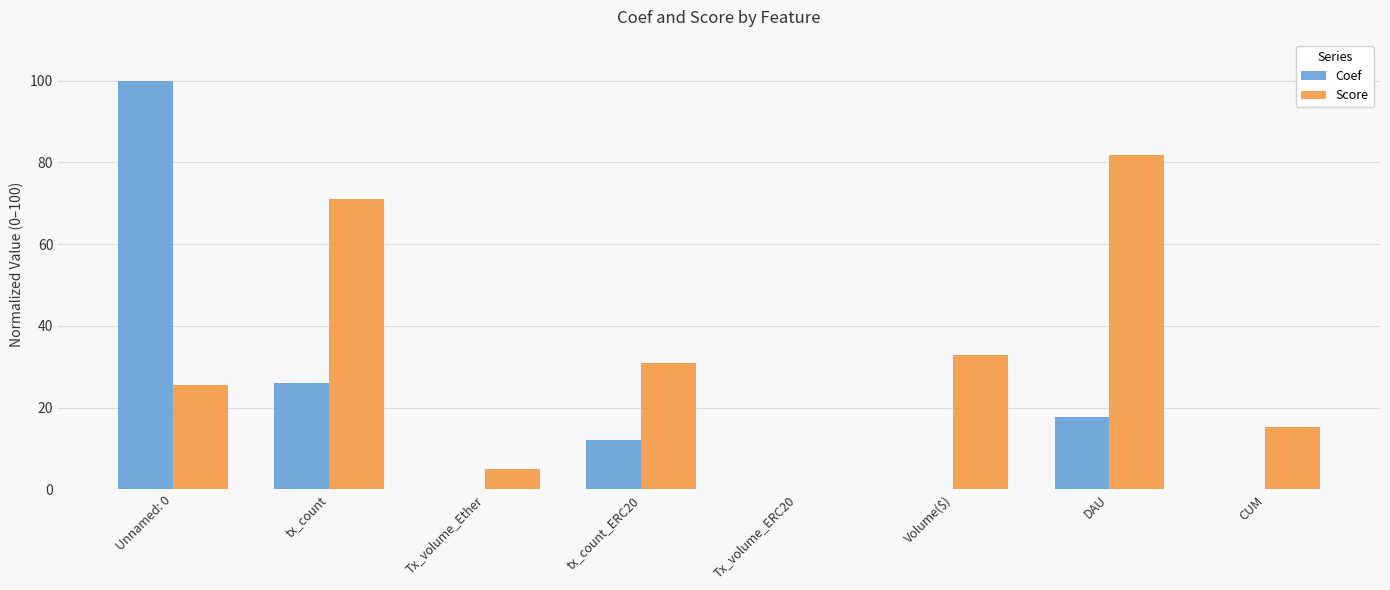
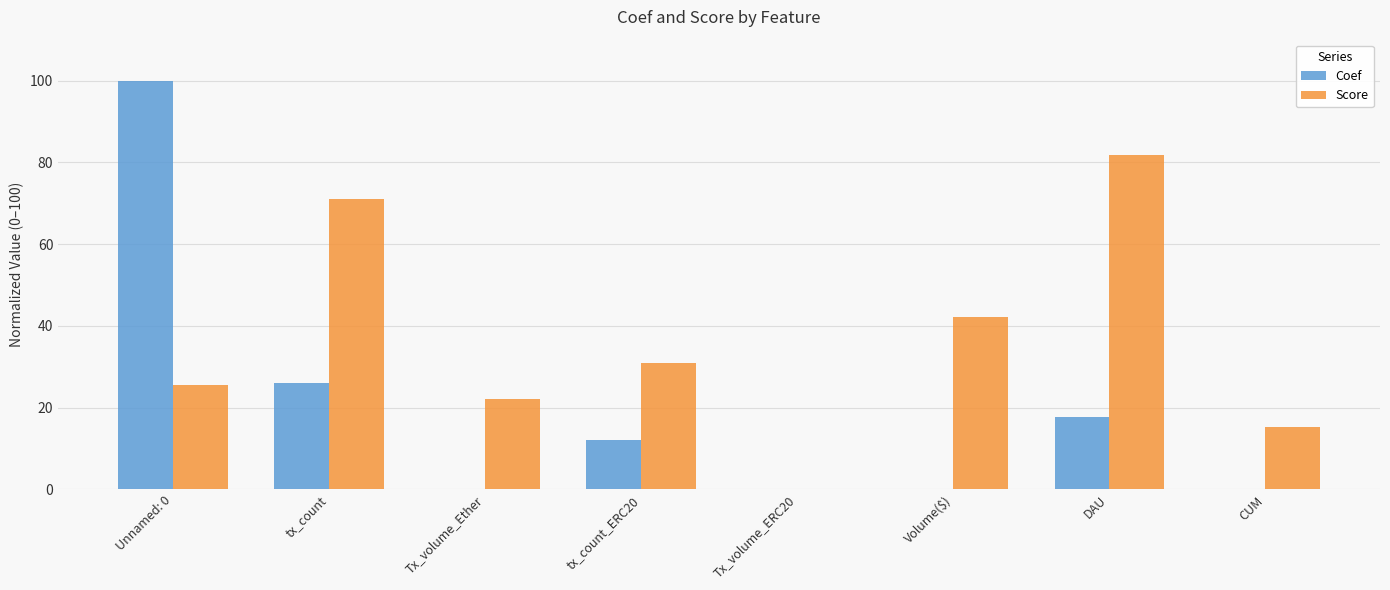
  {
    "Coef": {
      "Unnamed: 0": 100,
      "tx_count": 26,
      "tx_count_ERC20": 12,
      "DAU": 18
    },
    "Score": {
      "Unnamed: 0": 25,
      "tx_count": 71,
-     "Tx_volume_Ether": 5,
+     "Tx_volume_Ether": 22,
      "tx_count_ERC20": 31,
-     "Volume($)": 33,
+     "Volume($)": 42,
      "DAU": 82,
      "CUM": 15
    }
  }
